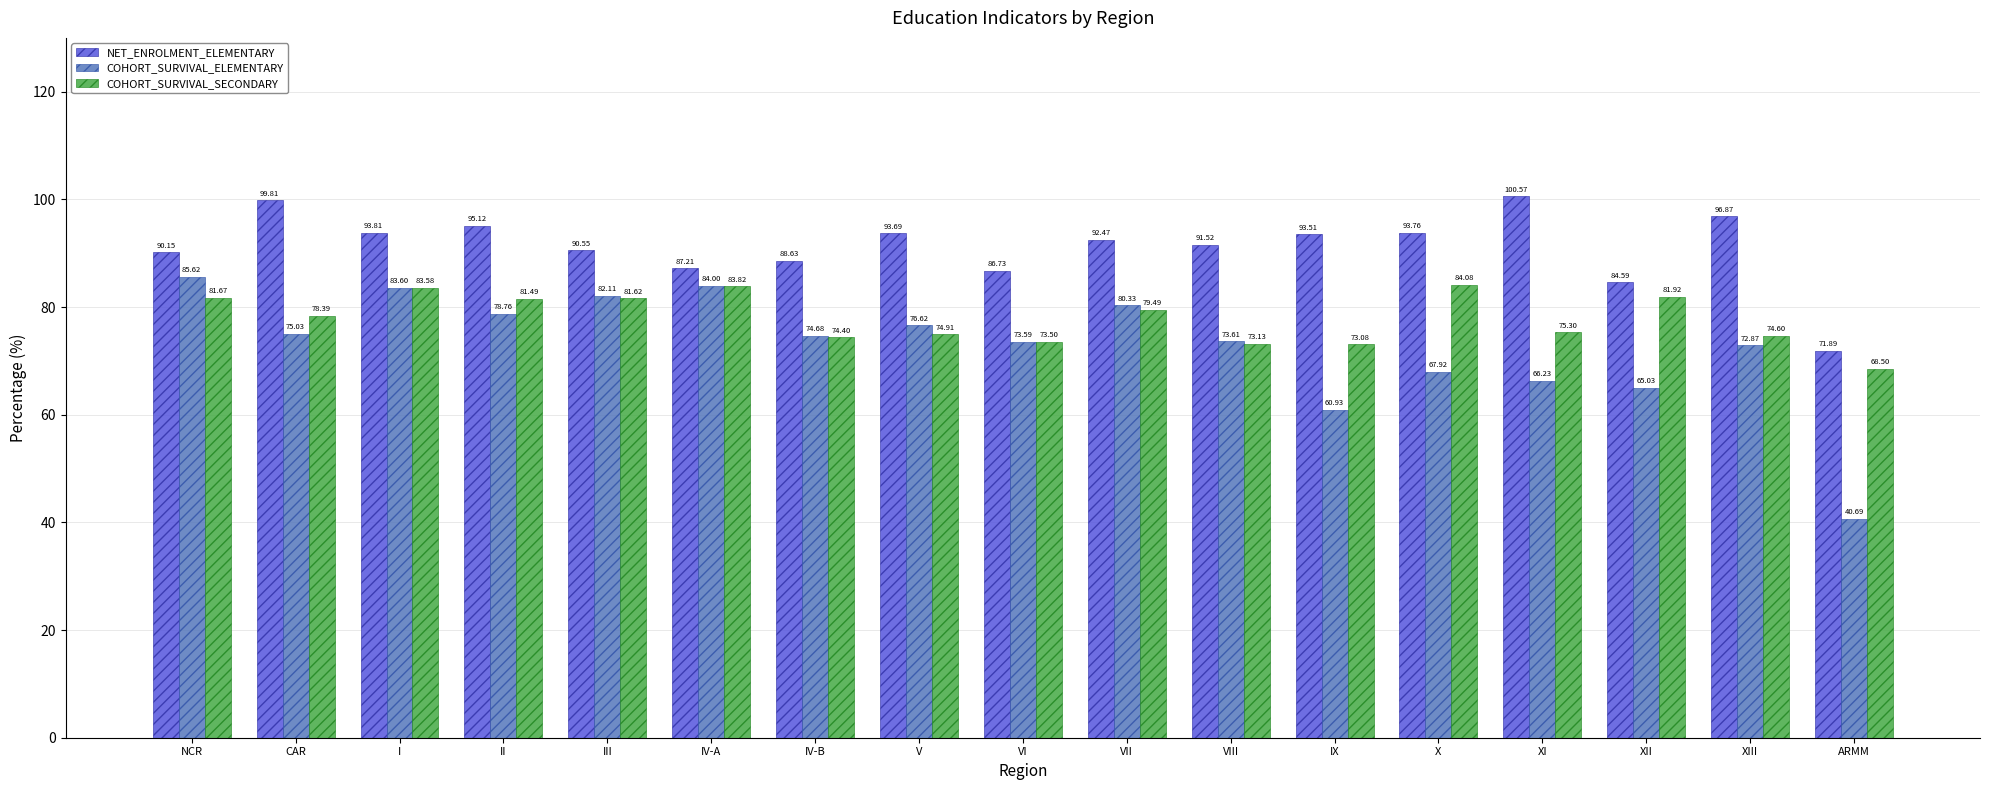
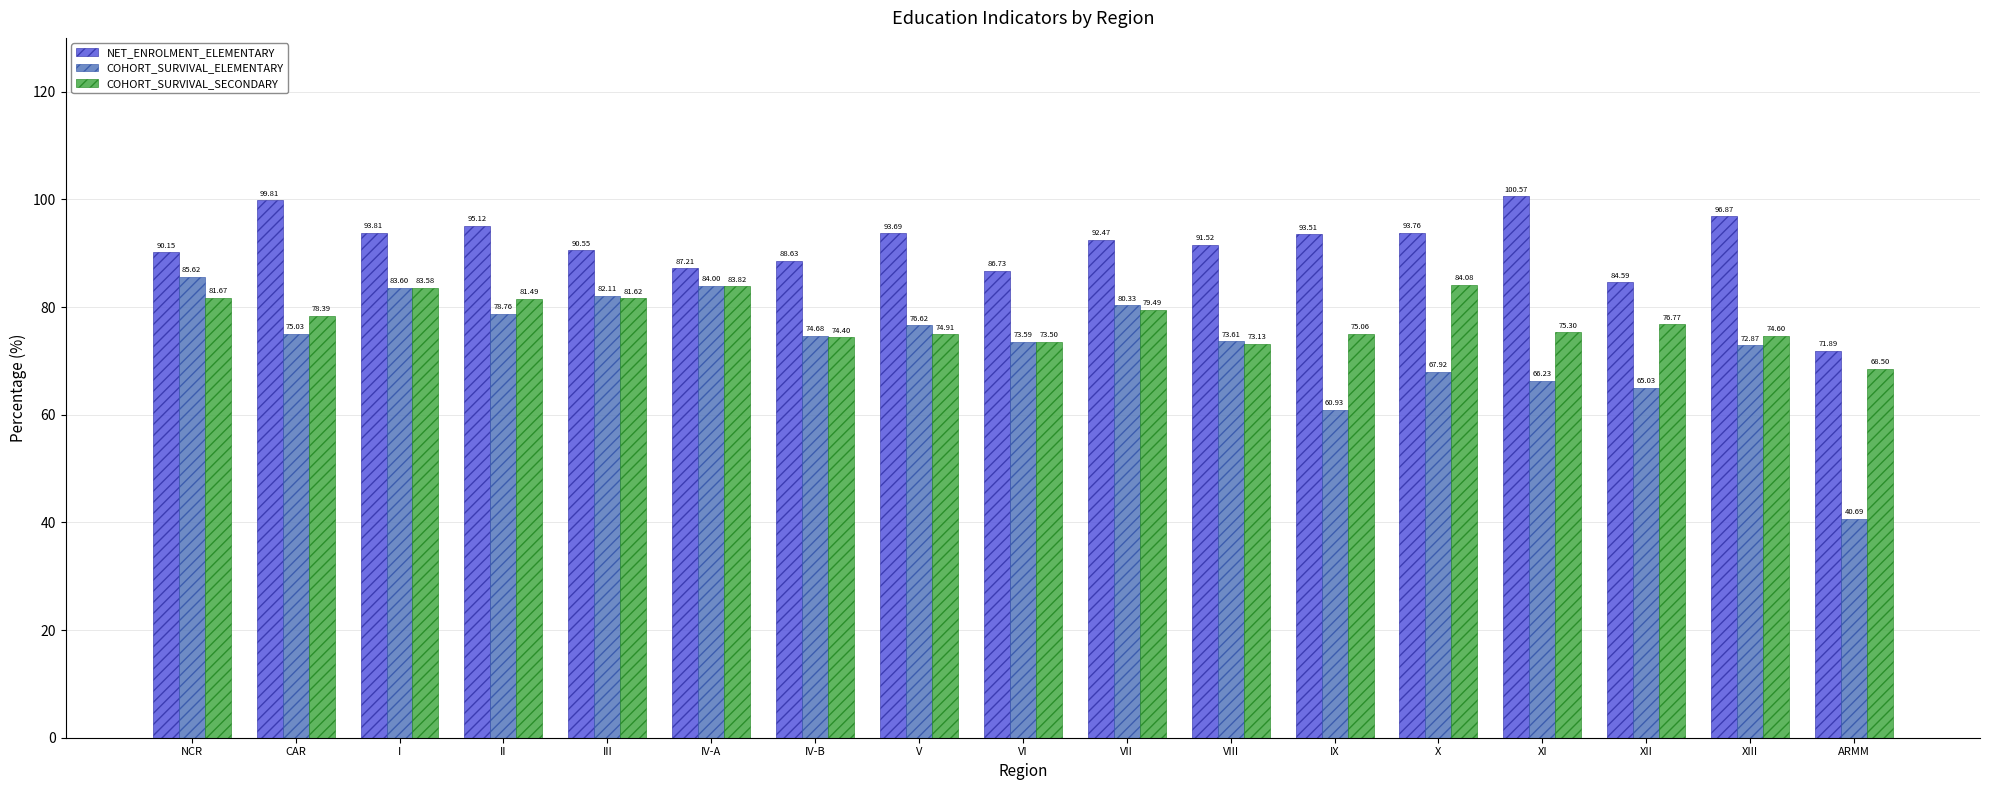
  {
    "COHORT_SURVIVAL_SECONDARY": {
      "NCR": 81.67,
      "CAR": 78.39,
      "I": 83.58,
      "II": 81.49,
      "III": 81.62,
      "IV-A": 83.82,
      "IV-B": 74.40,
      "V": 74.91,
      "VI": 73.50,
      "VII": 79.49,
      "VIII": 73.13,
-     "IX": 73.08,
+     "IX": 75.06,
      "X": 84.08,
      "XI": 75.30,
-     "XII": 81.92,
+     "XII": 76.77,
      "XIII": 74.60,
      "ARMM": 68.50
    }
  }
